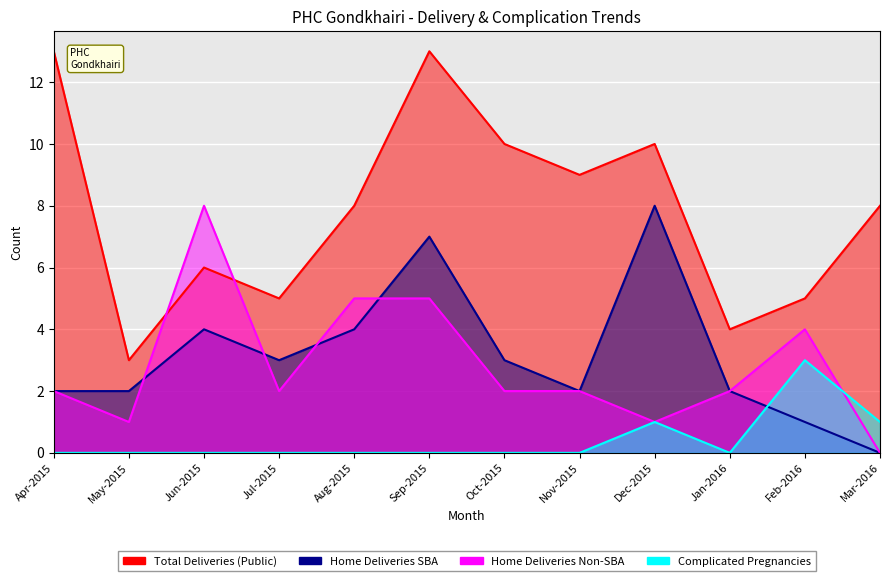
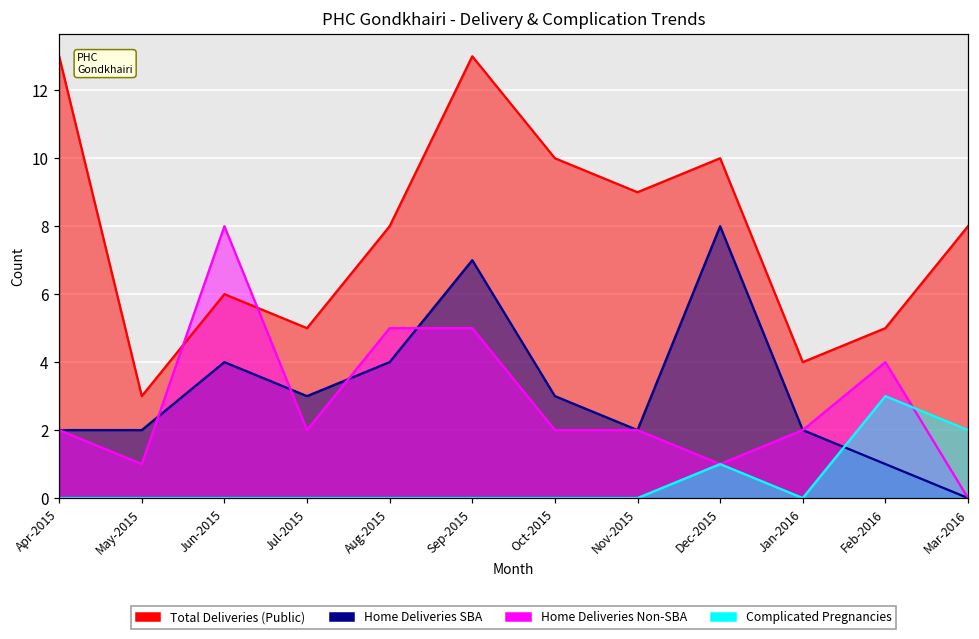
  {
    "Total Deliveries (Public)": {
      "Apr-2015": 13,
      "May-2015": 3,
      "Jun-2015": 6,
      "Jul-2015": 5,
      "Aug-2015": 8,
      "Sep-2015": 13,
      "Oct-2015": 10,
      "Nov-2015": 9,
      "Dec-2015": 10,
      "Jan-2016": 4,
      "Feb-2016": 5,
      "Mar-2016": 8
    },
    "Home Deliveries SBA": {
      "May-2015": 2,
      "Jun-2015": 4,
      "Jul-2015": 3,
      "Aug-2015": 4,
      "Sep-2015": 7,
      "Oct-2015": 3,
      "Dec-2015": 8,
      "Feb-2016": 1
    },
    "Home Deliveries Non-SBA": {
      "May-2015": 1,
      "Jun-2015": 8,
      "Jul-2015": 2,
      "Aug-2015": 5,
      "Sep-2015": 5,
      "Oct-2015": 2,
      "Feb-2016": 4
    },
    "Complicated Pregnancies": {
      "Apr-2015": 0,
      "May-2015": 0,
      "Jun-2015": 0,
      "Jul-2015": 0,
      "Aug-2015": 0,
      "Sep-2015": 0,
      "Oct-2015": 0,
      "Nov-2015": 0,
      "Jan-2016": 0,
      "Feb-2016": 3,
-     "Mar-2016": 1
+     "Mar-2016": 2
    }
  }
